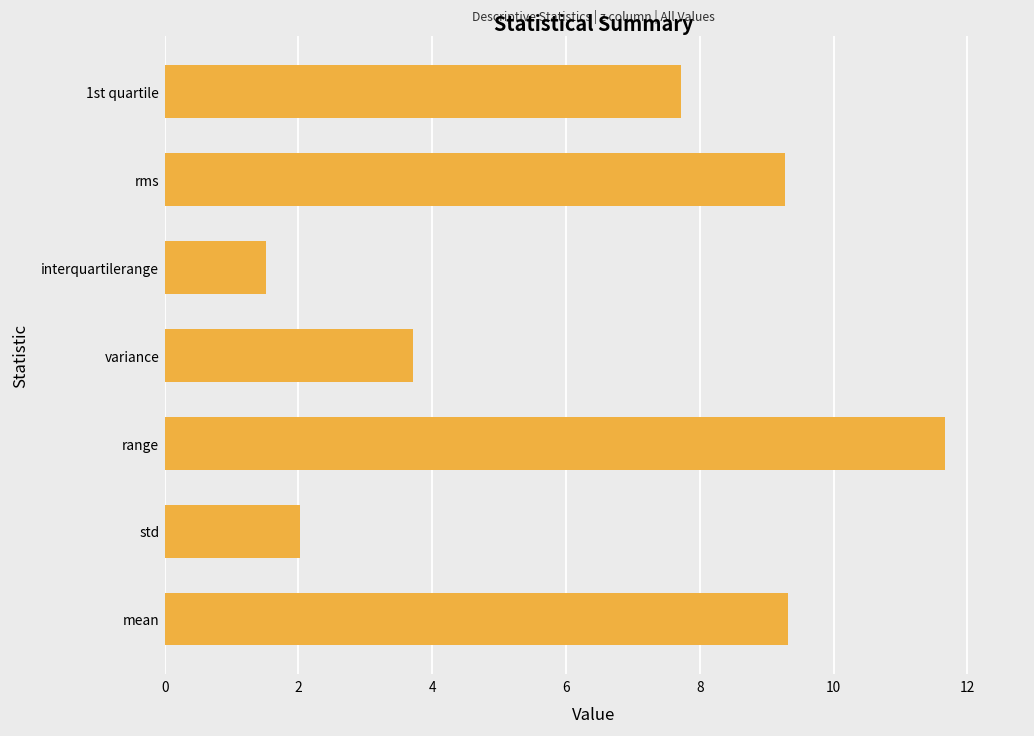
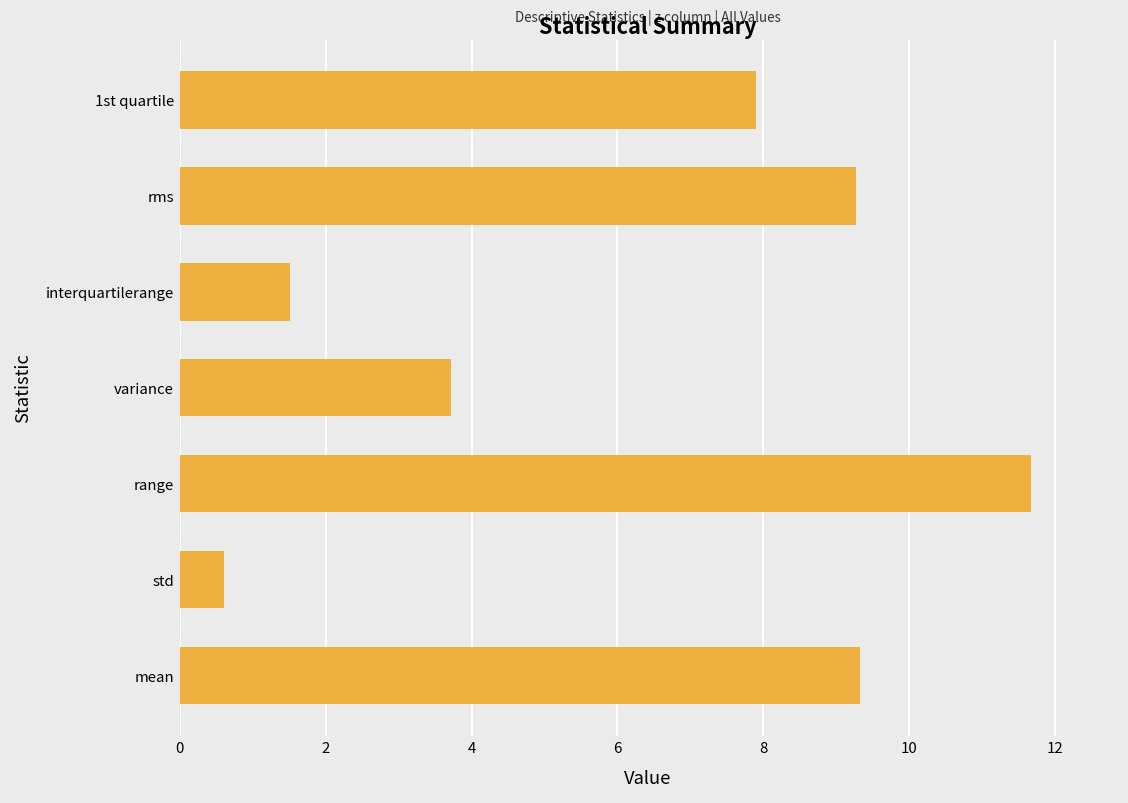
  {
-   "1st quartile": 7.7,
+   "1st quartile": 7.9,
    "rms": 9.3,
    "interquartilerange": 1.5,
    "variance": 3.7,
    "range": 11.7,
-   "std": 2.0,
+   "std": 0.6,
    "mean": 9.3
  }
